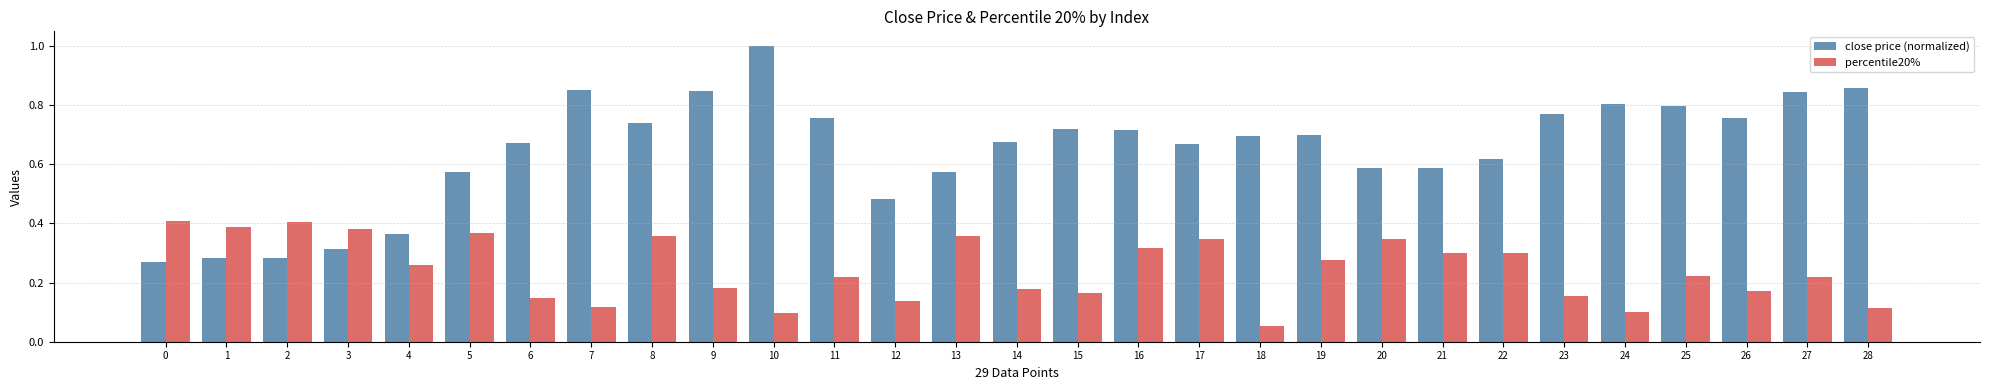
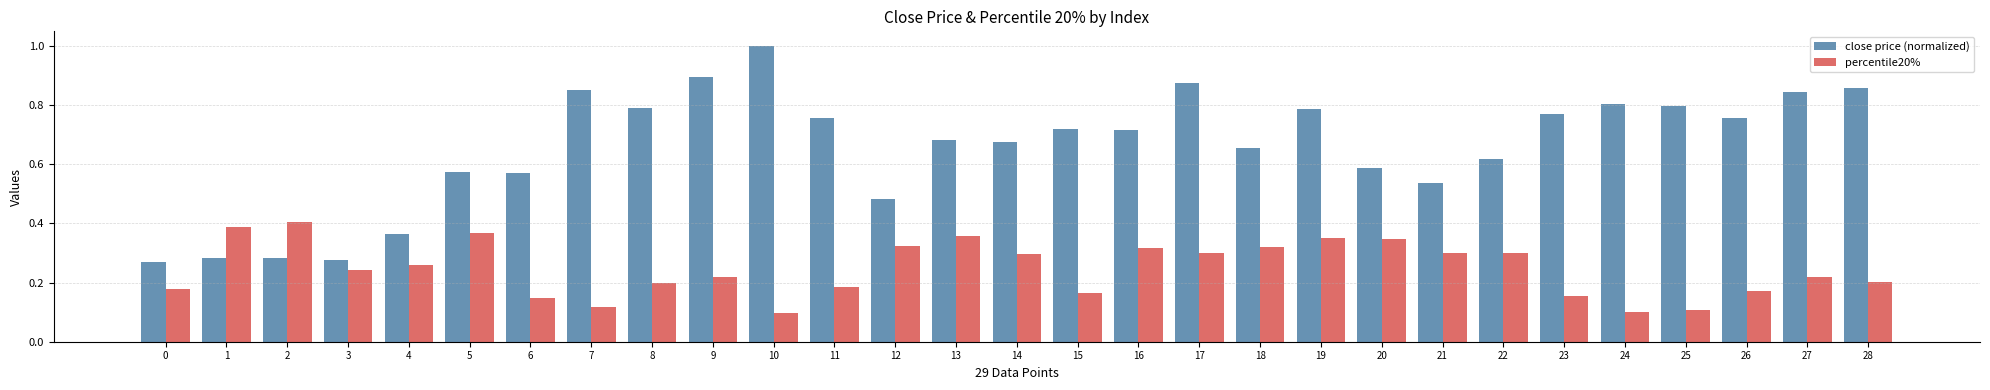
  {
    "close price (normalized)": {
      "0": 0.27,
      "1": 0.28,
      "2": 0.28,
-     "3": 0.31,
+     "3": 0.28,
      "4": 0.37,
      "5": 0.57,
-     "6": 0.67,
+     "6": 0.57,
      "7": 0.85,
-     "8": 0.74,
-     "9": 0.85,
+     "8": 0.79,
+     "9": 0.89,
      "10": 1.00,
      "11": 0.76,
      "12": 0.48,
-     "13": 0.57,
+     "13": 0.68,
      "14": 0.68,
      "15": 0.72,
      "16": 0.72,
-     "17": 0.67,
-     "18": 0.70,
-     "19": 0.70,
+     "17": 0.87,
+     "18": 0.66,
+     "19": 0.79,
      "20": 0.59,
-     "21": 0.59,
+     "21": 0.54,
      "22": 0.62,
      "23": 0.77,
      "24": 0.80,
      "25": 0.80,
      "26": 0.76,
      "27": 0.84,
      "28": 0.86
    },
    "percentile20%": {
-     "0": 0.41,
+     "0": 0.18,
      "1": 0.39,
      "2": 0.41,
-     "3": 0.38,
+     "3": 0.24,
      "4": 0.26,
      "5": 0.37,
      "6": 0.15,
      "7": 0.12,
-     "8": 0.36,
-     "9": 0.18,
+     "8": 0.20,
+     "9": 0.22,
      "10": 0.10,
-     "11": 0.22,
-     "12": 0.14,
+     "11": 0.18,
+     "12": 0.32,
      "13": 0.36,
-     "14": 0.18,
+     "14": 0.30,
      "15": 0.17,
      "16": 0.32,
-     "17": 0.35,
-     "18": 0.05,
-     "19": 0.28,
+     "17": 0.30,
+     "18": 0.32,
+     "19": 0.35,
      "20": 0.35,
      "21": 0.30,
      "22": 0.30,
      "23": 0.15,
      "24": 0.10,
-     "25": 0.22,
+     "25": 0.11,
      "26": 0.17,
      "27": 0.22,
-     "28": 0.11
+     "28": 0.20
    }
  }
